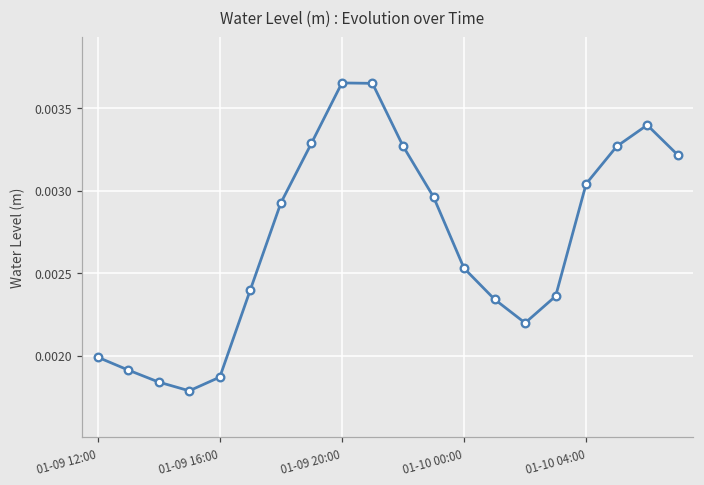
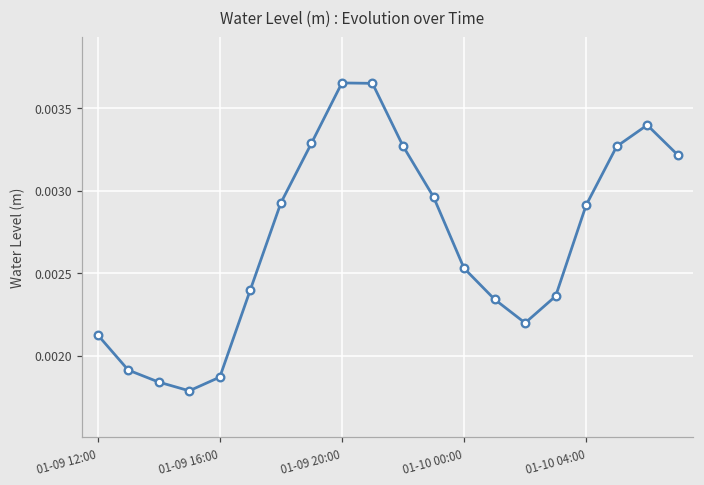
  {
-   "01-09 12:00": 0.00199,
+   "01-09 12:00": 0.00213,
    "01-09 16:00": 0.00187,
    "01-09 20:00": 0.00365,
    "01-10 00:00": 0.00253,
-   "01-10 04:00": 0.00304
+   "01-10 04:00": 0.00291
  }
